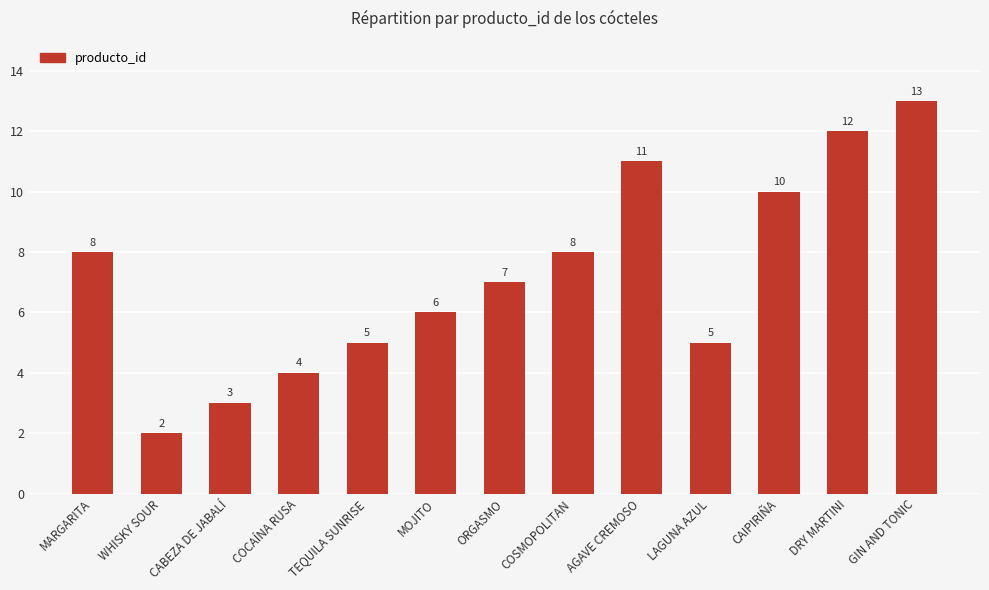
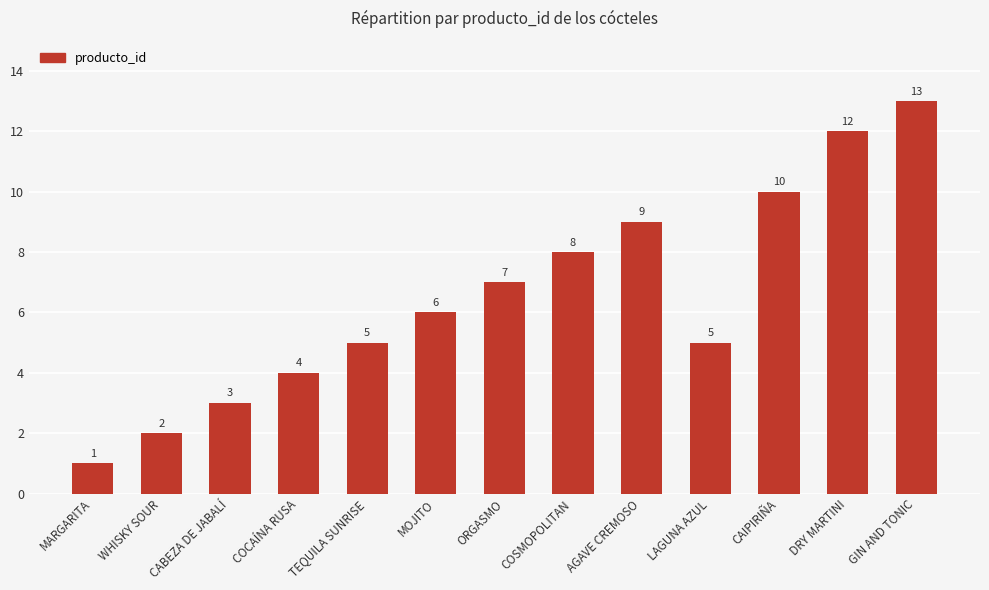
  {
-   "MARGARITA": 8,
+   "MARGARITA": 1,
    "WHISKY SOUR": 2,
    "CABEZA DE JABALÍ": 3,
    "COCAÍNA RUSA": 4,
    "TEQUILA SUNRISE": 5,
    "MOJITO": 6,
    "ORGASMO": 7,
    "COSMOPOLITAN": 8,
-   "AGAVE CREMOSO": 11,
+   "AGAVE CREMOSO": 9,
    "LAGUNA AZUL": 5,
    "CAIPIRIÑA": 10,
    "DRY MARTINI": 12,
    "GIN AND TONIC": 13
  }
